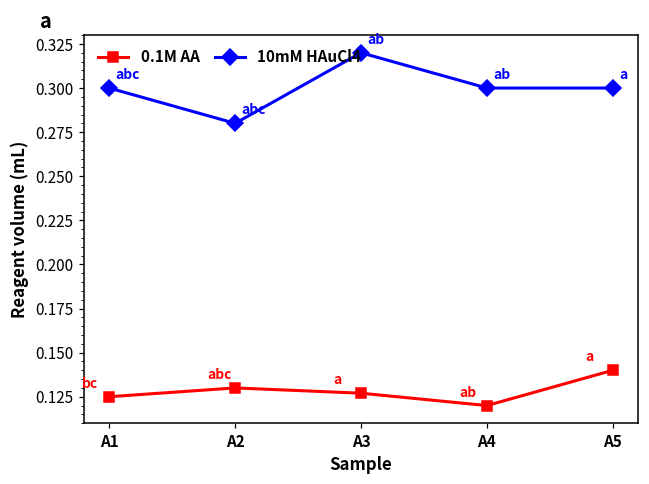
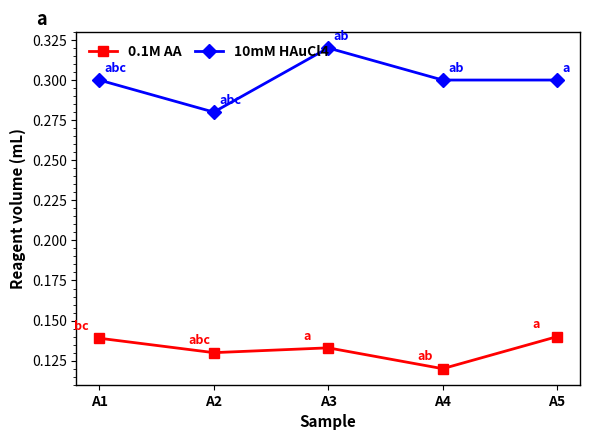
  {
    "0.1M AA": {
-     "A1": 0.125,
+     "A1": 0.139,
      "A2": 0.130,
-     "A3": 0.127,
+     "A3": 0.133,
      "A4": 0.120,
      "A5": 0.140
    },
    "10mM HAuCl4": {
      "A1": 0.300,
      "A2": 0.280,
      "A3": 0.320,
      "A4": 0.300,
      "A5": 0.300
    }
  }
